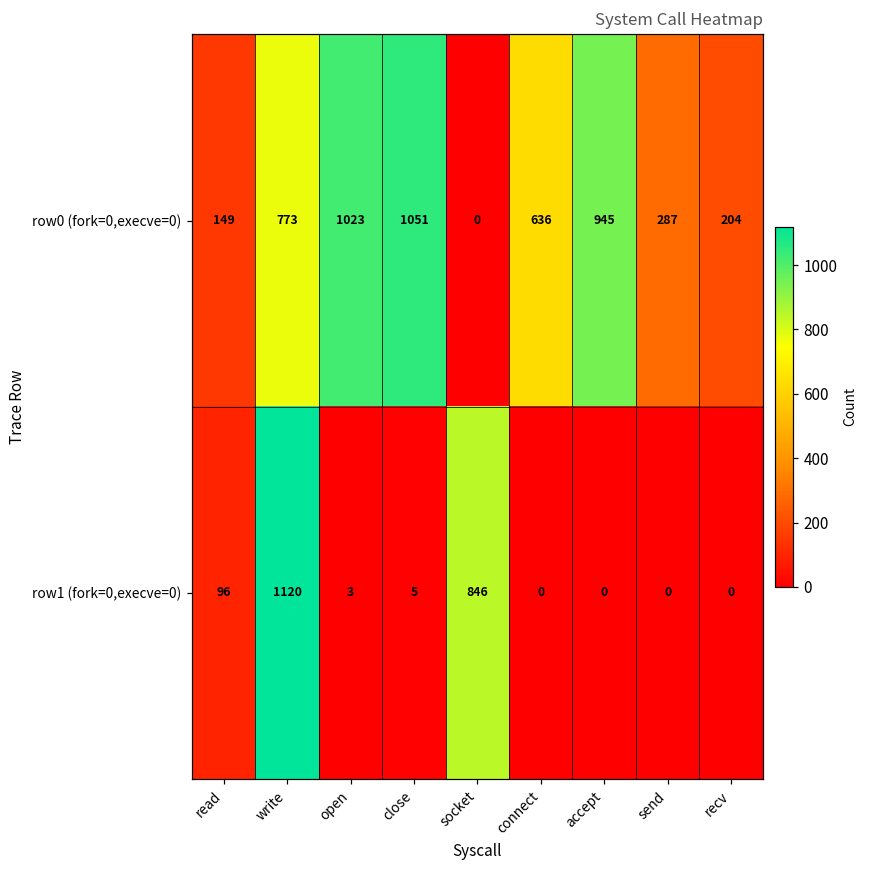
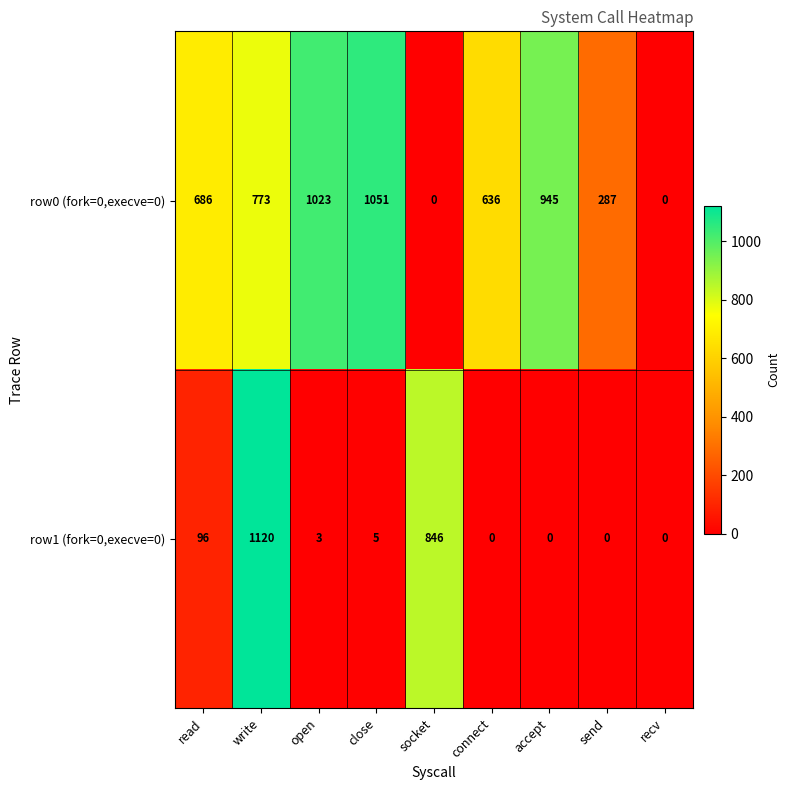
  {
    "row0 (fork=0,execve=0)": {
-     "read": 149,
+     "read": 686,
      "write": 773,
      "open": 1023,
      "close": 1051,
      "socket": 0,
      "connect": 636,
      "accept": 945,
      "send": 287,
-     "recv": 204
+     "recv": 0
    },
    "row1 (fork=0,execve=0)": {
      "read": 96,
      "write": 1120,
      "open": 3,
      "close": 5,
      "socket": 846,
      "connect": 0,
      "accept": 0,
      "send": 0,
      "recv": 0
    }
  }
